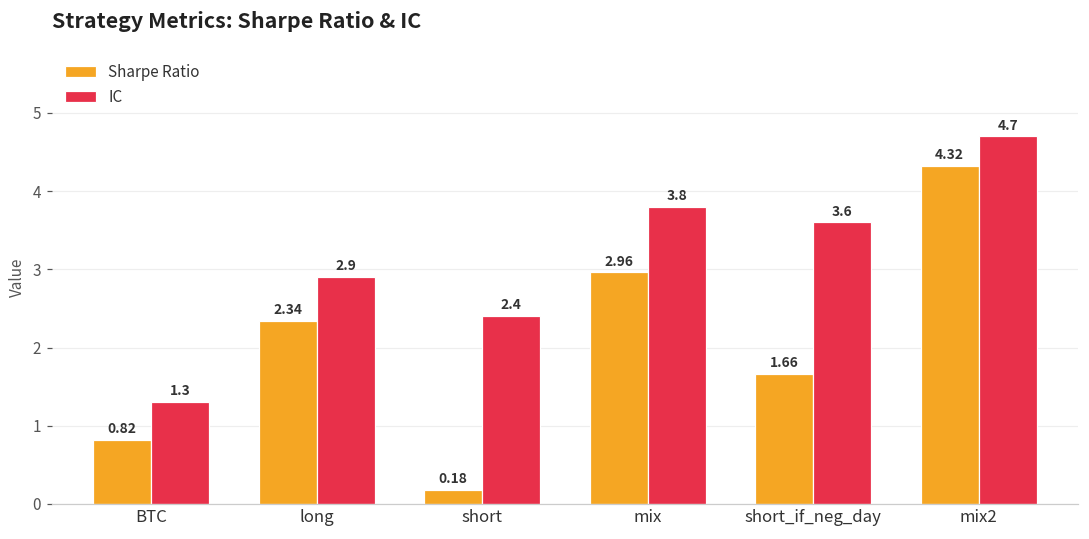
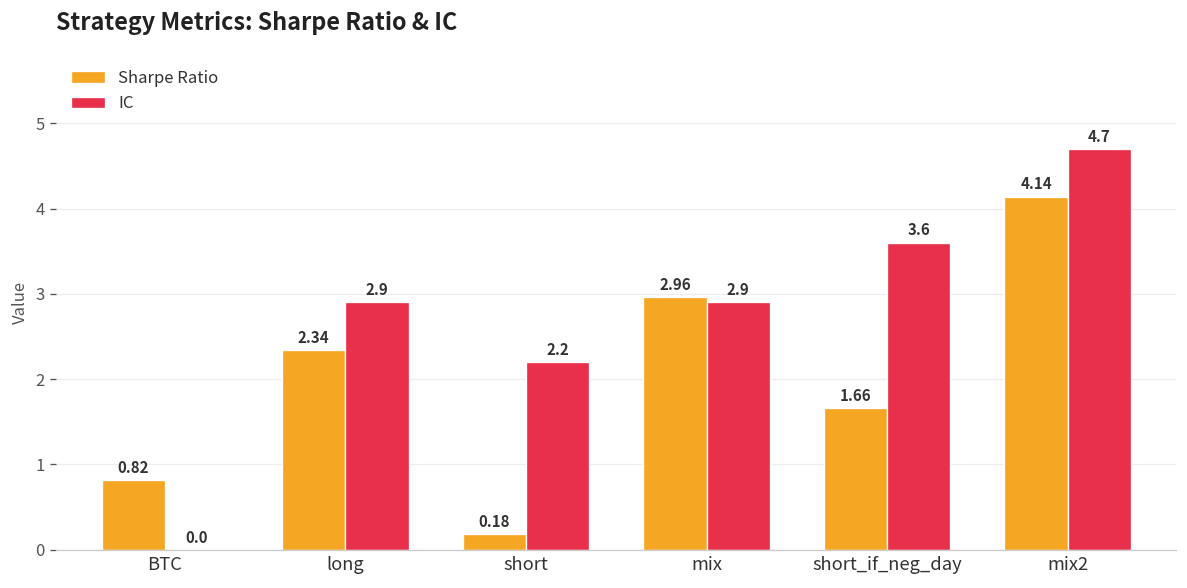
  {
    "Sharpe Ratio": {
      "BTC": 0.82,
      "long": 2.34,
      "short": 0.18,
      "mix": 2.96,
      "short_if_neg_day": 1.66,
-     "mix2": 4.32
+     "mix2": 4.14
    },
    "IC": {
-     "BTC": 1.3,
+     "BTC": 0.0,
      "long": 2.9,
-     "short": 2.4,
-     "mix": 3.8,
+     "short": 2.2,
+     "mix": 2.9,
      "short_if_neg_day": 3.6,
      "mix2": 4.7
    }
  }
